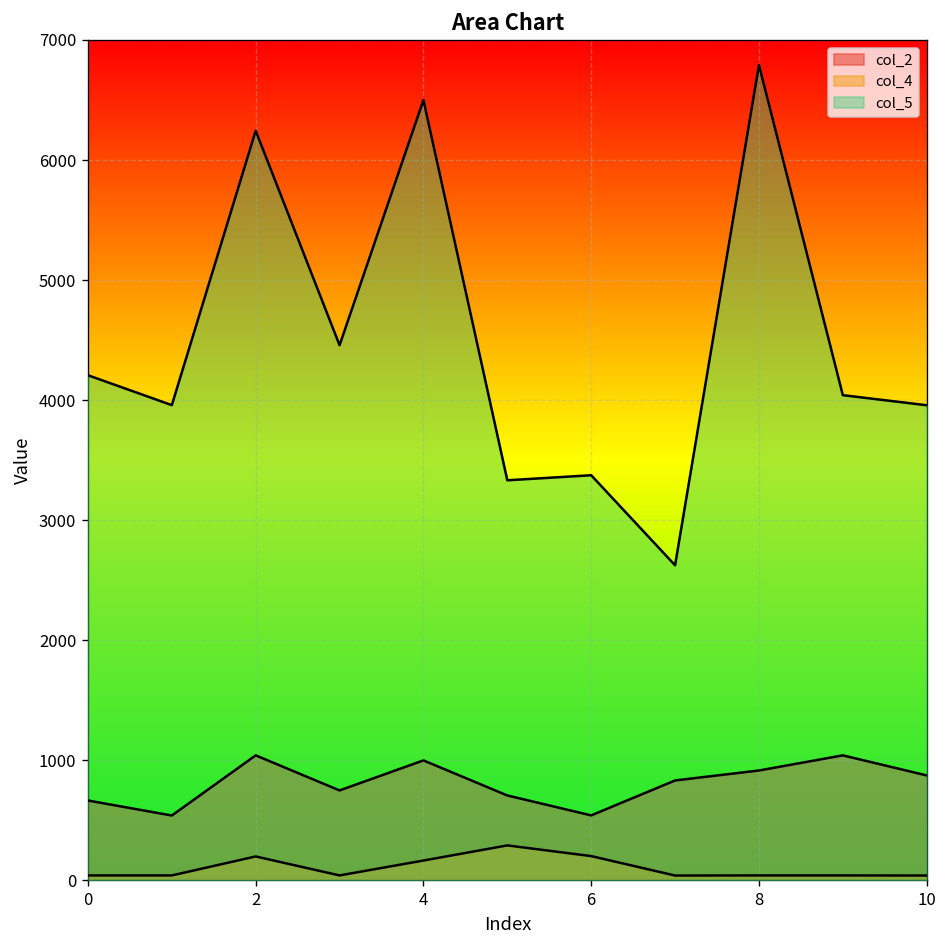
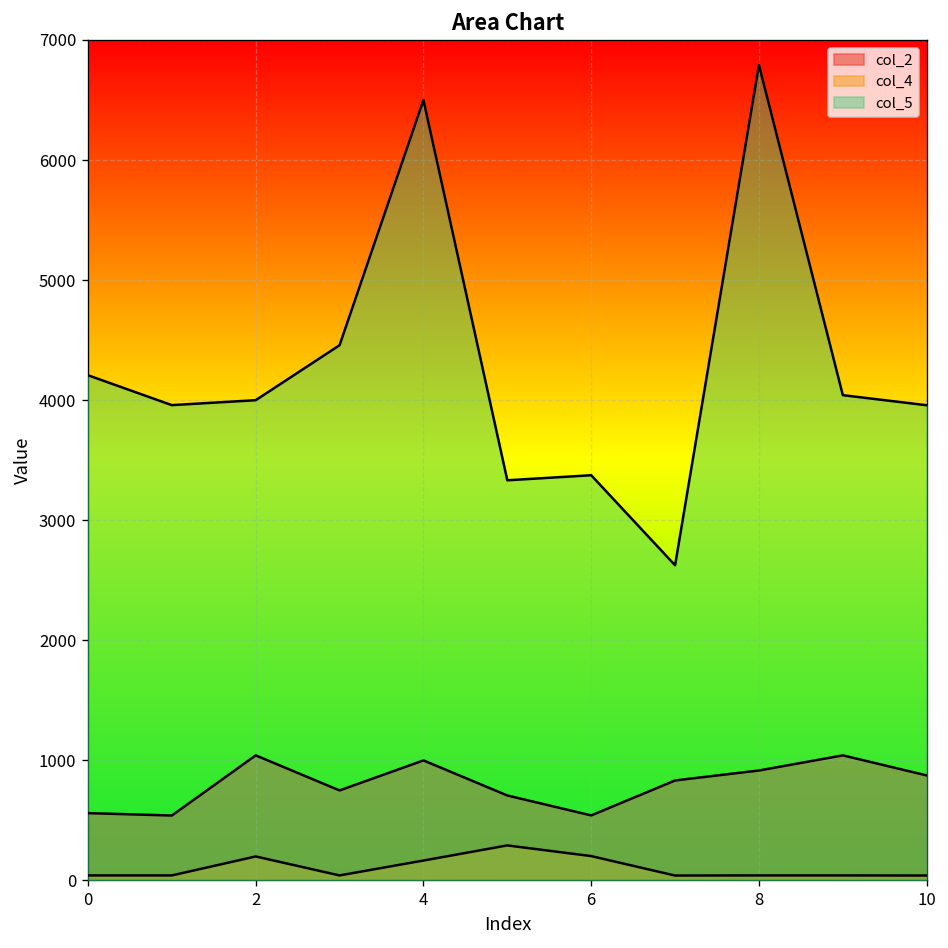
  {
    "col_2": {
-     "0": 670,
+     "0": 560,
      "2": 1040,
      "4": 1000,
      "6": 540,
      "8": 920,
      "10": 880
    },
    "col_4": {
      "0": 40,
      "2": 200,
      "4": 170,
      "6": 200,
      "8": 40,
      "10": 40
    },
    "col_5": {
      "0": 4210,
-     "2": 6240,
+     "2": 4000,
      "4": 6500,
      "6": 3380,
      "8": 6790,
      "10": 3960
    }
  }
